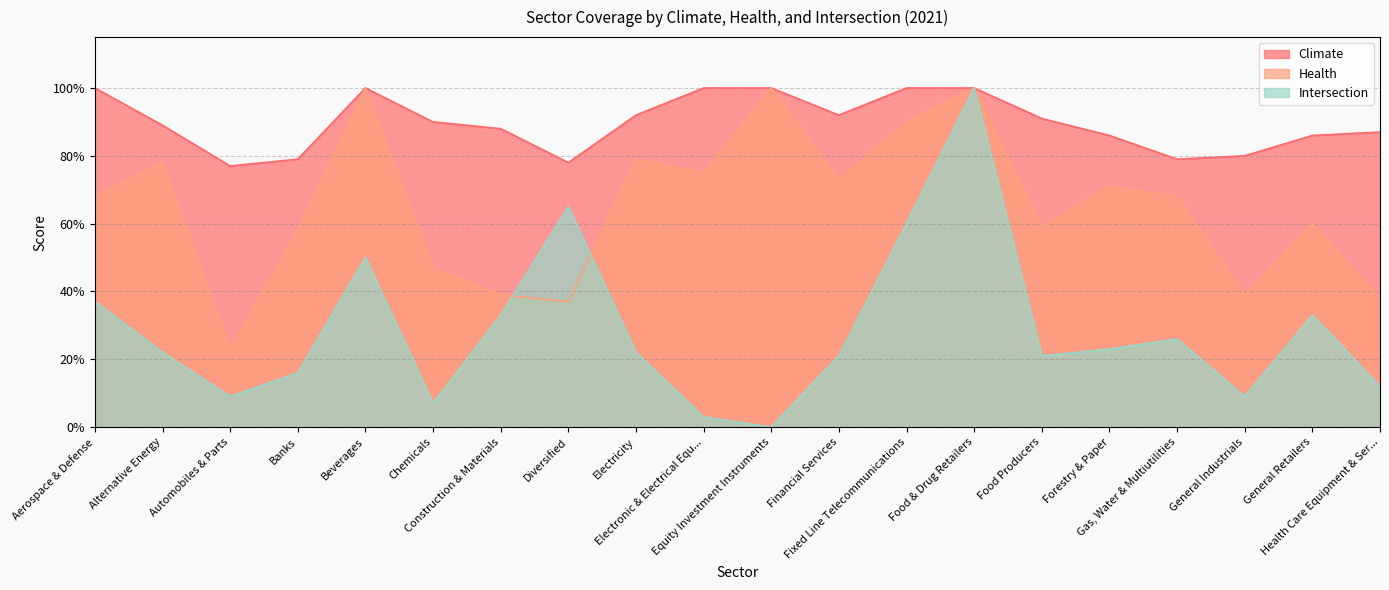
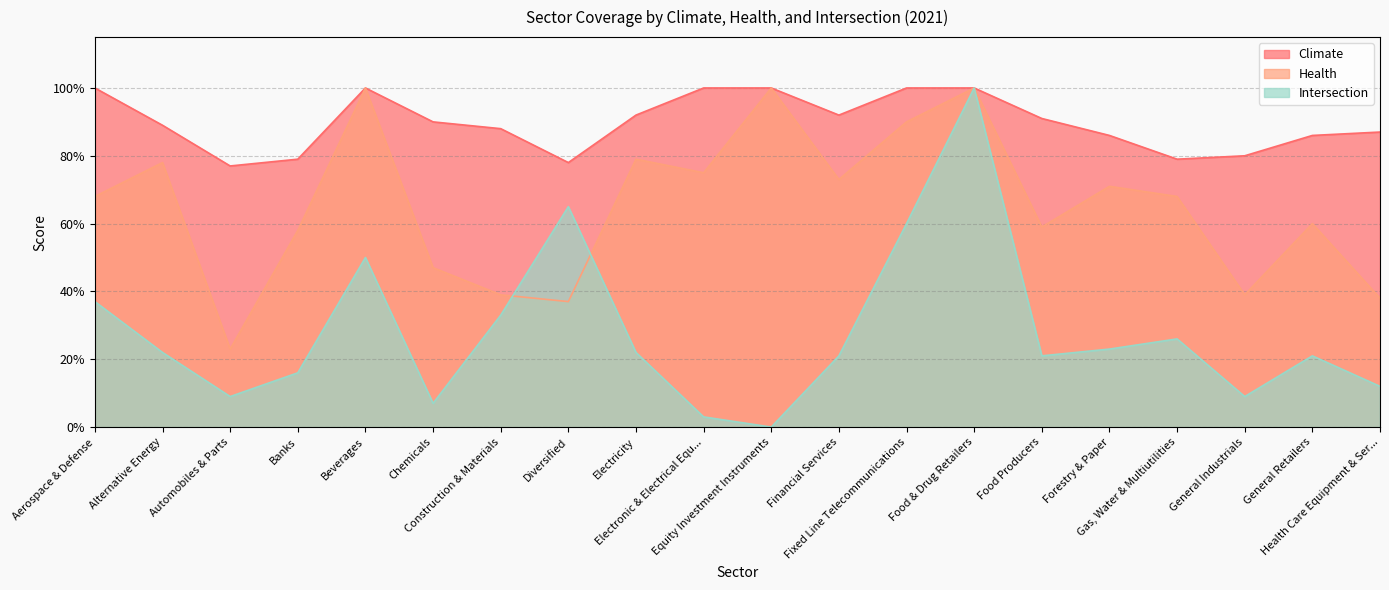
  {
    "Intersection": {
      "Aerospace & Defense": "37%",
      "Alternative Energy": "22%",
      "Automobiles & Parts": "9%",
      "Banks": "16%",
      "Beverages": "50%",
      "Chemicals": "7%",
      "Construction & Materials": "33%",
      "Diversified": "65%",
      "Electricity": "22%",
      "Electronic & Electrical Equ...": "3%",
      "Equity Investment Instruments": "0%",
      "Financial Services": "21%",
      "Fixed Line Telecommunications": "60%",
      "Food Producers": "21%",
      "Forestry & Paper": "23%",
      "Gas, Water & Multiutilities": "26%",
      "General Industrials": "9%",
-     "General Retailers": "33%",
+     "General Retailers": "21%",
      "Health Care Equipment & Ser...": "12%"
    }
  }
